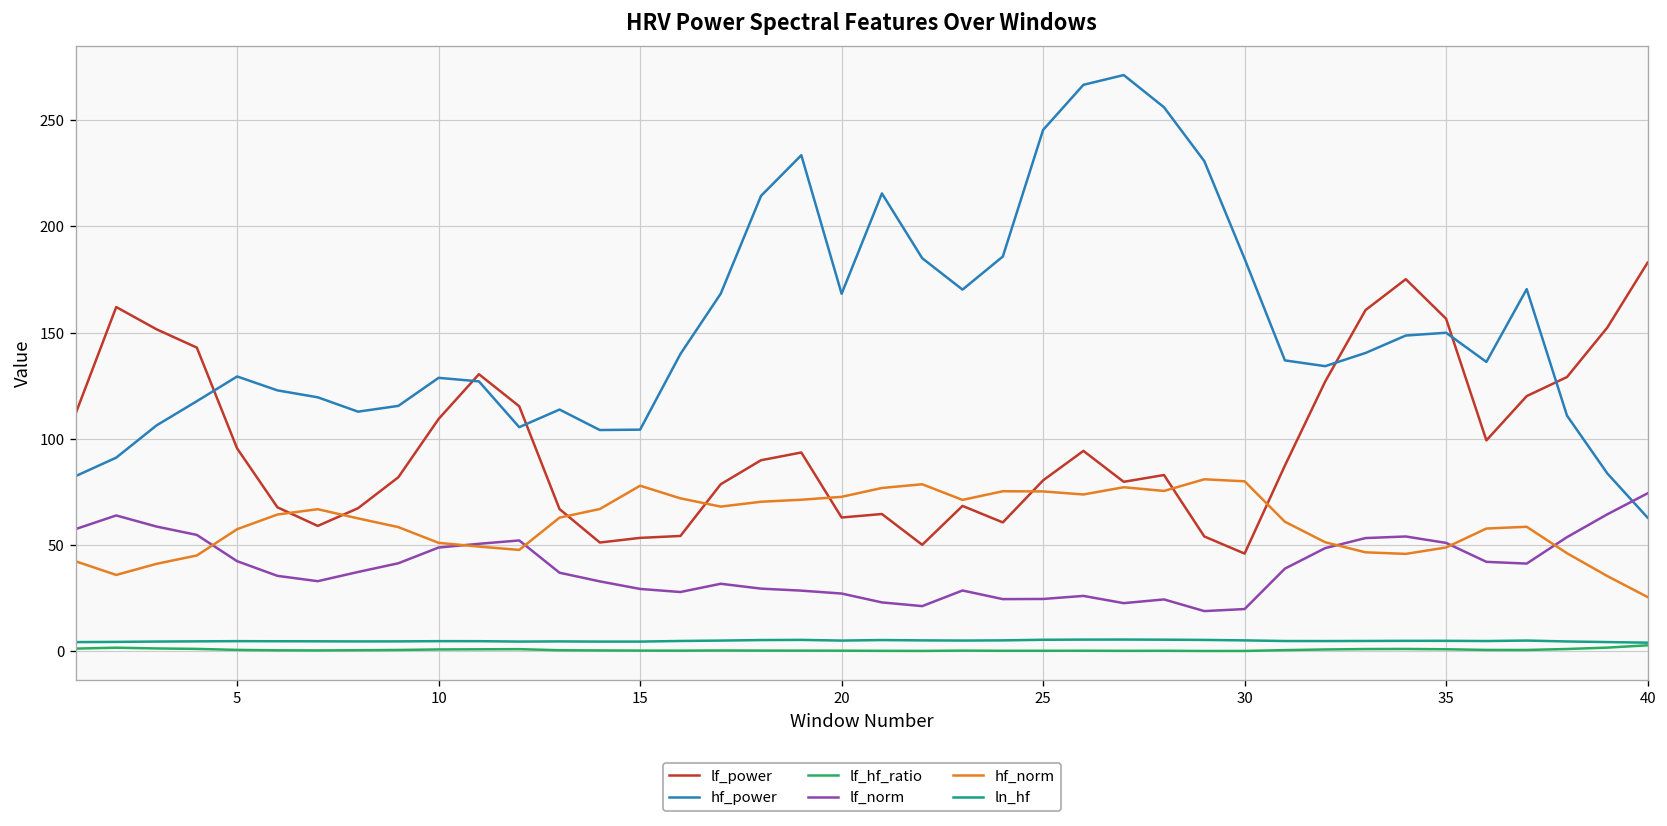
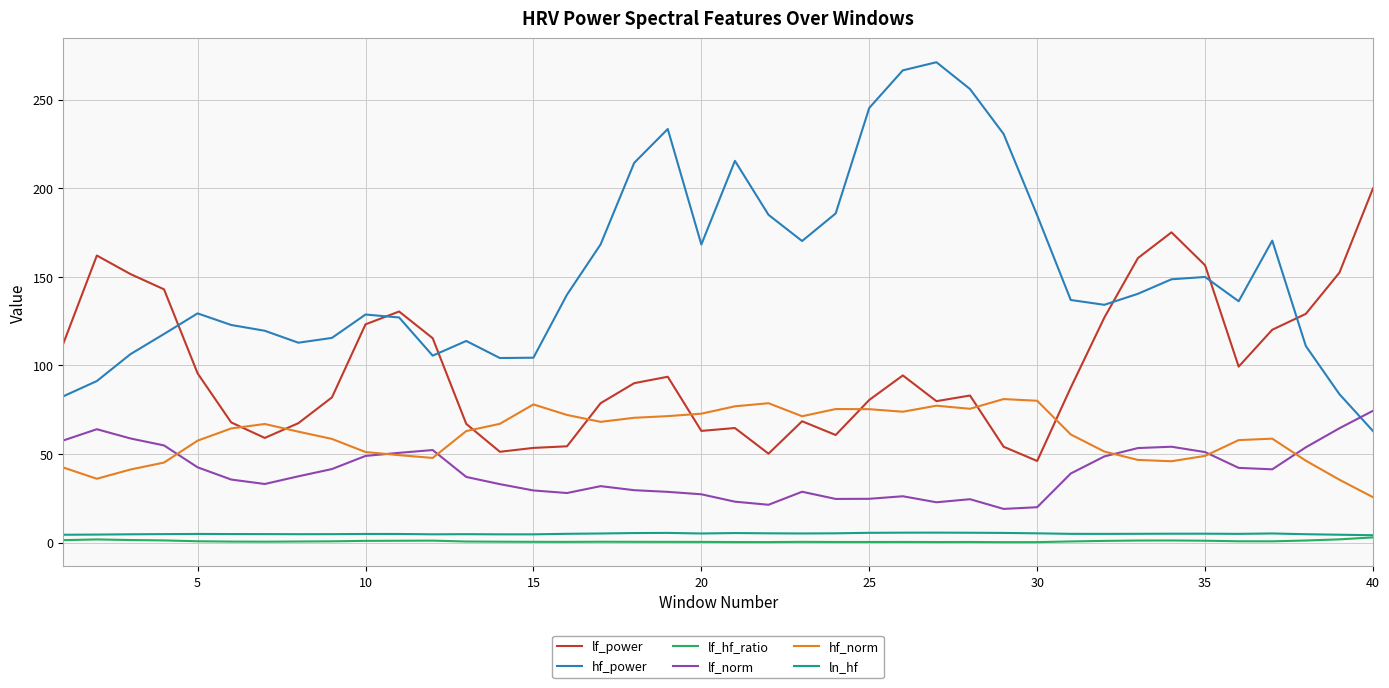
  {
    "lf_power": {
      "5": 96,
-     "10": 109,
+     "10": 123,
      "15": 53,
      "20": 63,
      "25": 80,
      "30": 46,
      "35": 157,
-     "40": 183
+     "40": 200
    },
    "hf_power": {
      "5": 129,
      "10": 129,
      "15": 104,
      "20": 168,
      "25": 245,
      "30": 185,
      "35": 150,
      "40": 63
    },
    "lf_norm": {
      "5": 42,
      "10": 49,
      "15": 29,
      "20": 27,
      "25": 25,
      "30": 20,
      "35": 51,
      "40": 74
    },
    "hf_norm": {
      "5": 58,
      "10": 51,
      "15": 78,
      "20": 73,
      "25": 75,
      "30": 80,
      "35": 49,
      "40": 26
    }
  }
